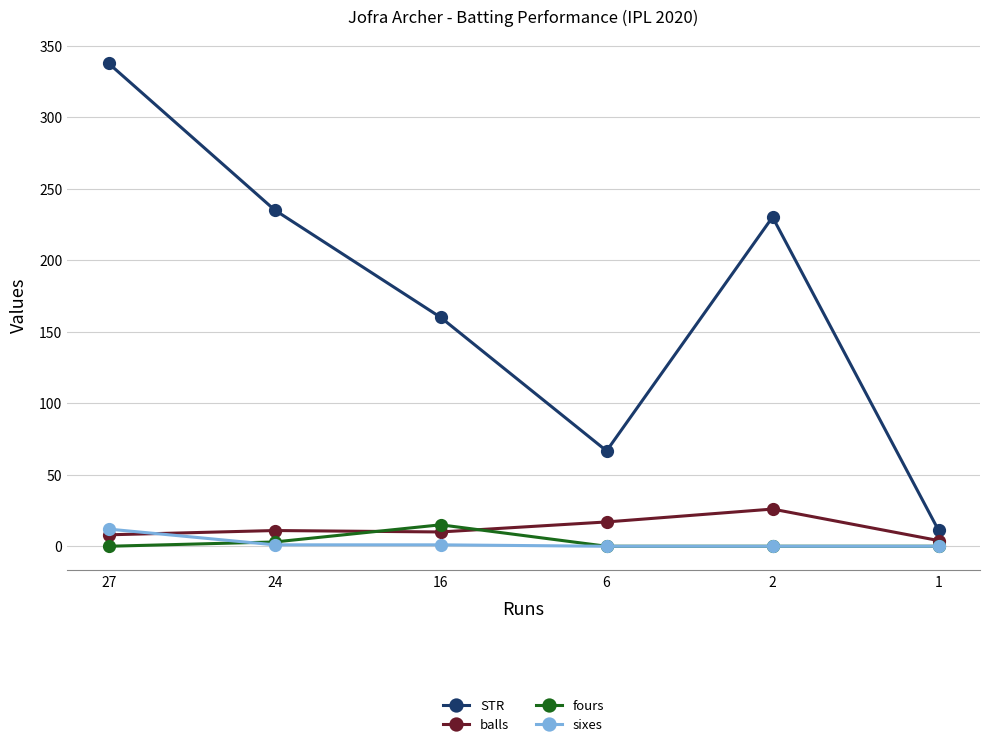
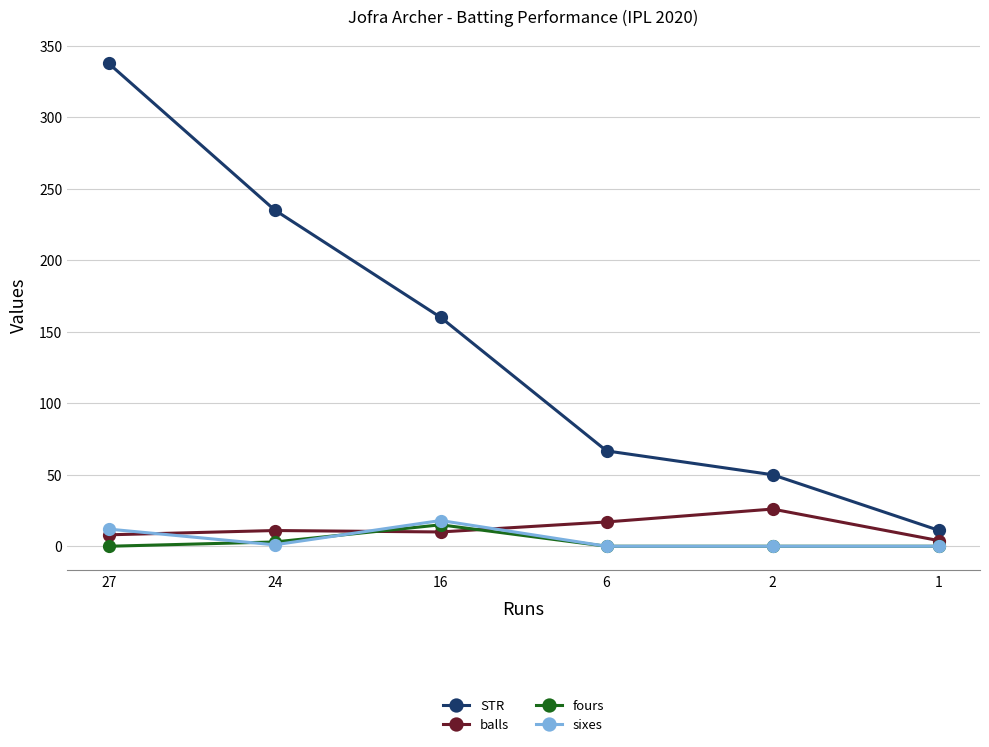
  {
    "STR": {
      "27": 338,
      "24": 235,
      "16": 160,
      "6": 67,
-     "2": 230,
+     "2": 50,
      "1": 11
    },
    "balls": {
      "27": 8,
      "24": 11,
      "16": 10,
      "6": 17,
      "2": 26,
      "1": 4
    },
    "fours": {
      "27": 0,
      "24": 3,
      "16": 15
    },
    "sixes": {
      "27": 12,
      "24": 1,
-     "16": 1
+     "16": 18
    }
  }
